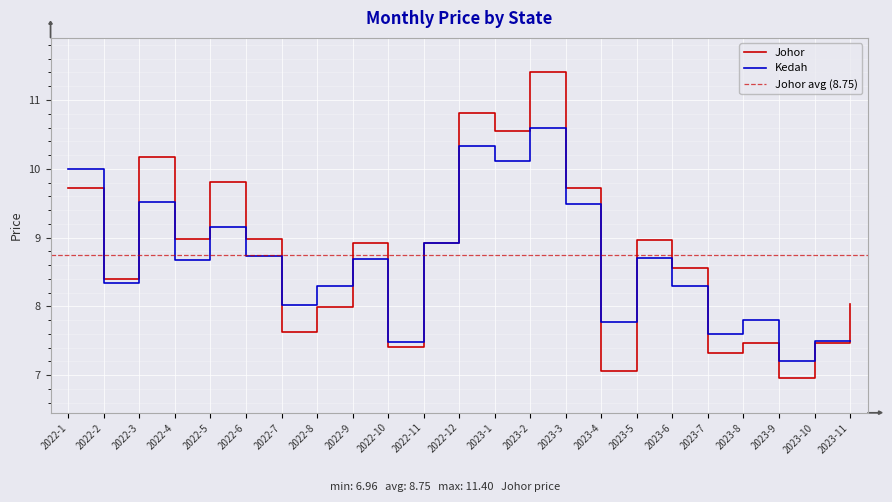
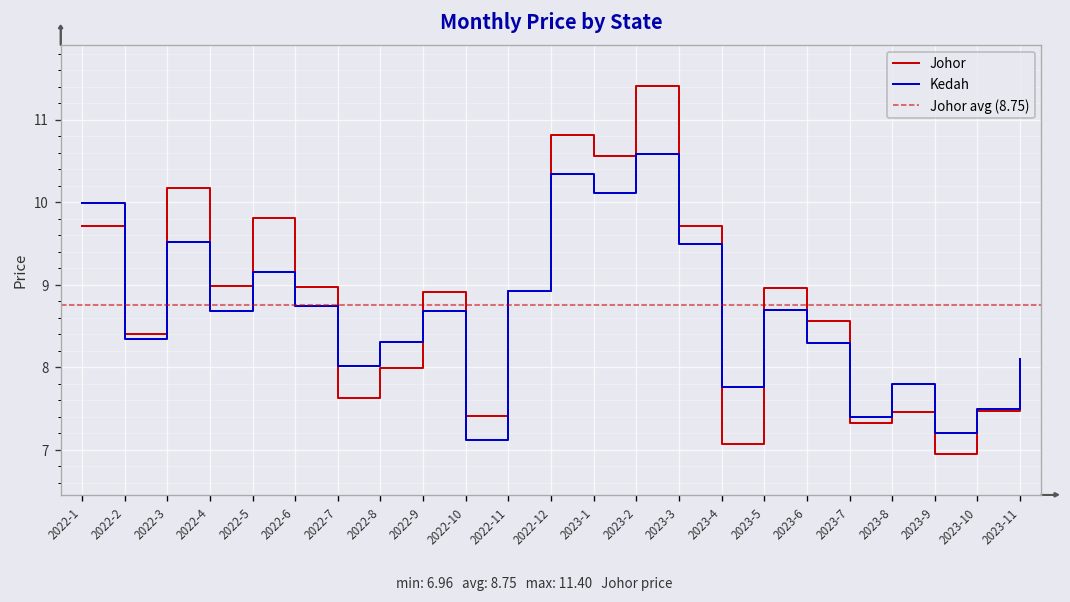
  {
    "Johor": {
      "2022-1": 9.7,
      "2022-2": 8.4,
      "2022-3": 10.2,
      "2022-4": 9.0,
      "2022-5": 9.8,
      "2022-6": 9.0,
      "2022-7": 7.6,
      "2022-8": 8.0,
      "2022-9": 8.9,
      "2022-10": 7.4,
      "2022-12": 10.8,
      "2023-1": 10.6,
      "2023-2": 11.4,
      "2023-3": 9.7,
      "2023-4": 7.1,
      "2023-5": 9.0,
      "2023-6": 8.6,
      "2023-7": 7.3,
      "2023-8": 7.5,
      "2023-9": 7.0,
      "2023-11": 8.0
    },
    "Kedah": {
      "2022-1": 10.0,
      "2022-2": 8.3,
      "2022-3": 9.5,
      "2022-4": 8.7,
      "2022-5": 9.2,
      "2022-6": 8.7,
      "2022-7": 8.0,
      "2022-8": 8.3,
      "2022-9": 8.7,
-     "2022-10": 7.5,
+     "2022-10": 7.1,
      "2022-12": 10.3,
      "2023-1": 10.1,
      "2023-2": 10.6,
      "2023-3": 9.5,
      "2023-4": 7.8,
      "2023-5": 8.7,
      "2023-6": 8.3,
-     "2023-7": 7.6,
+     "2023-7": 7.4,
      "2023-8": 7.8,
      "2023-9": 7.2,
-     "2023-11": 7.5
+     "2023-11": 8.1
    }
  }
